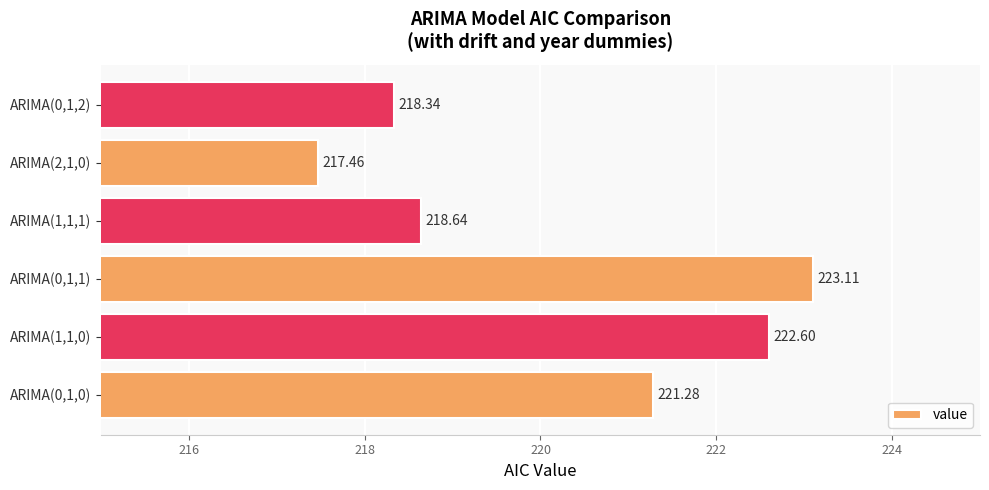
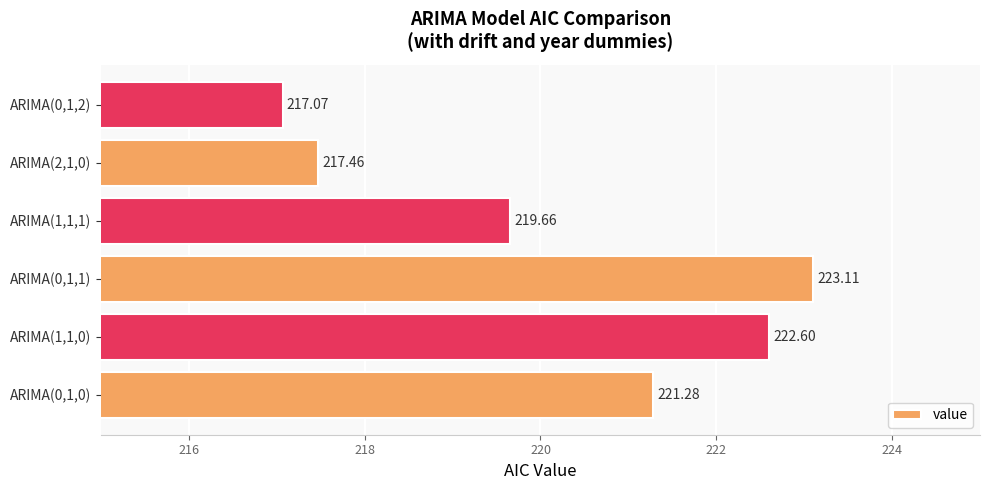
  {
-   "ARIMA(0,1,2)": 218.34,
+   "ARIMA(0,1,2)": 217.07,
    "ARIMA(2,1,0)": 217.46,
-   "ARIMA(1,1,1)": 218.64,
+   "ARIMA(1,1,1)": 219.66,
    "ARIMA(0,1,1)": 223.11,
    "ARIMA(1,1,0)": 222.60,
    "ARIMA(0,1,0)": 221.28
  }
